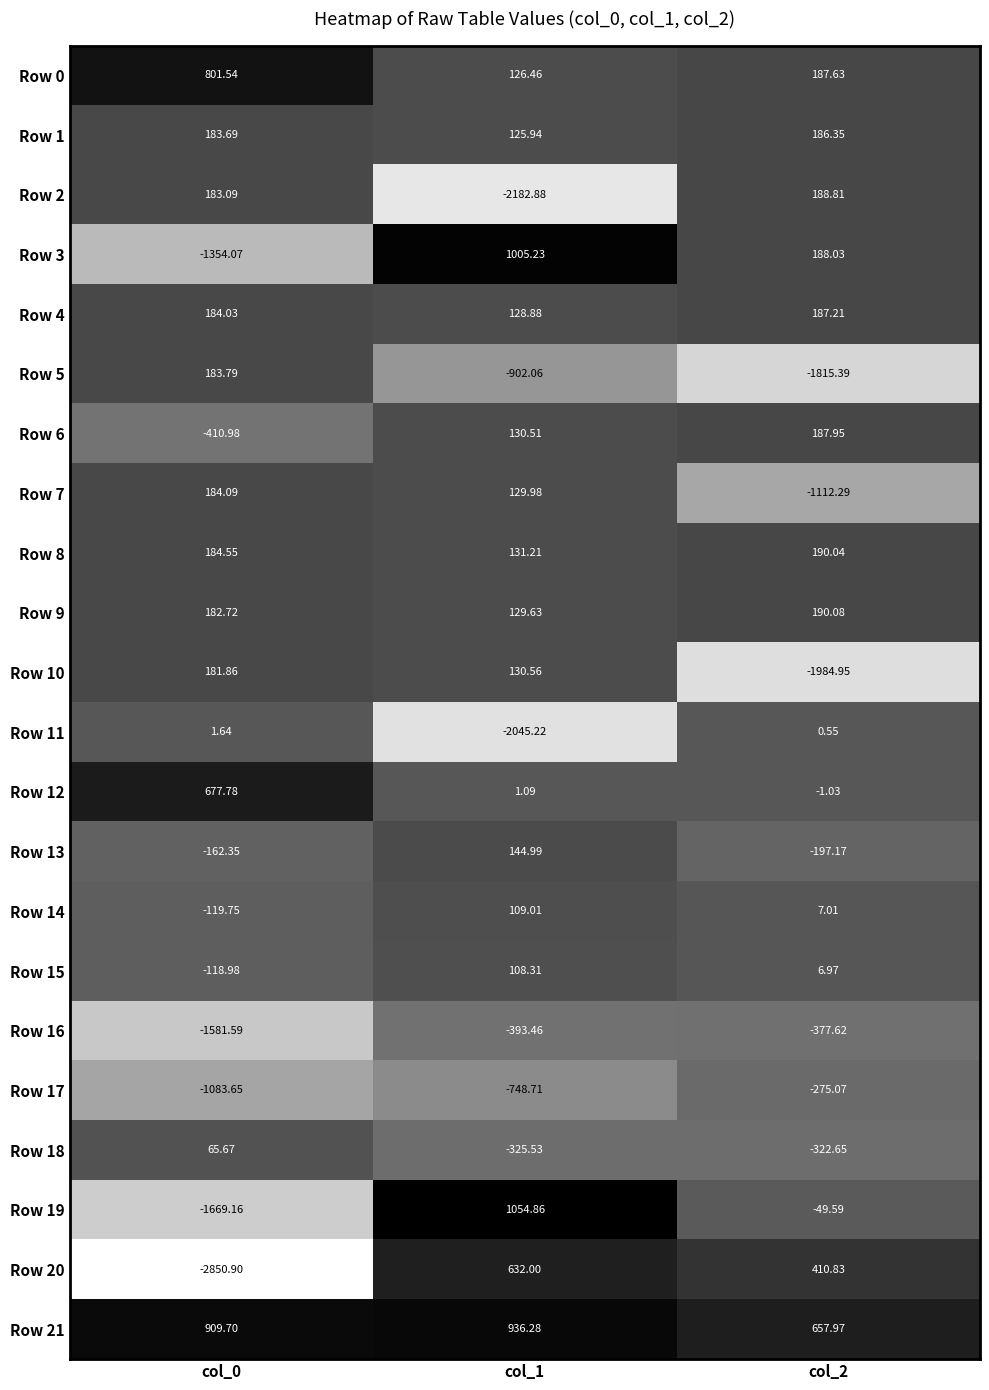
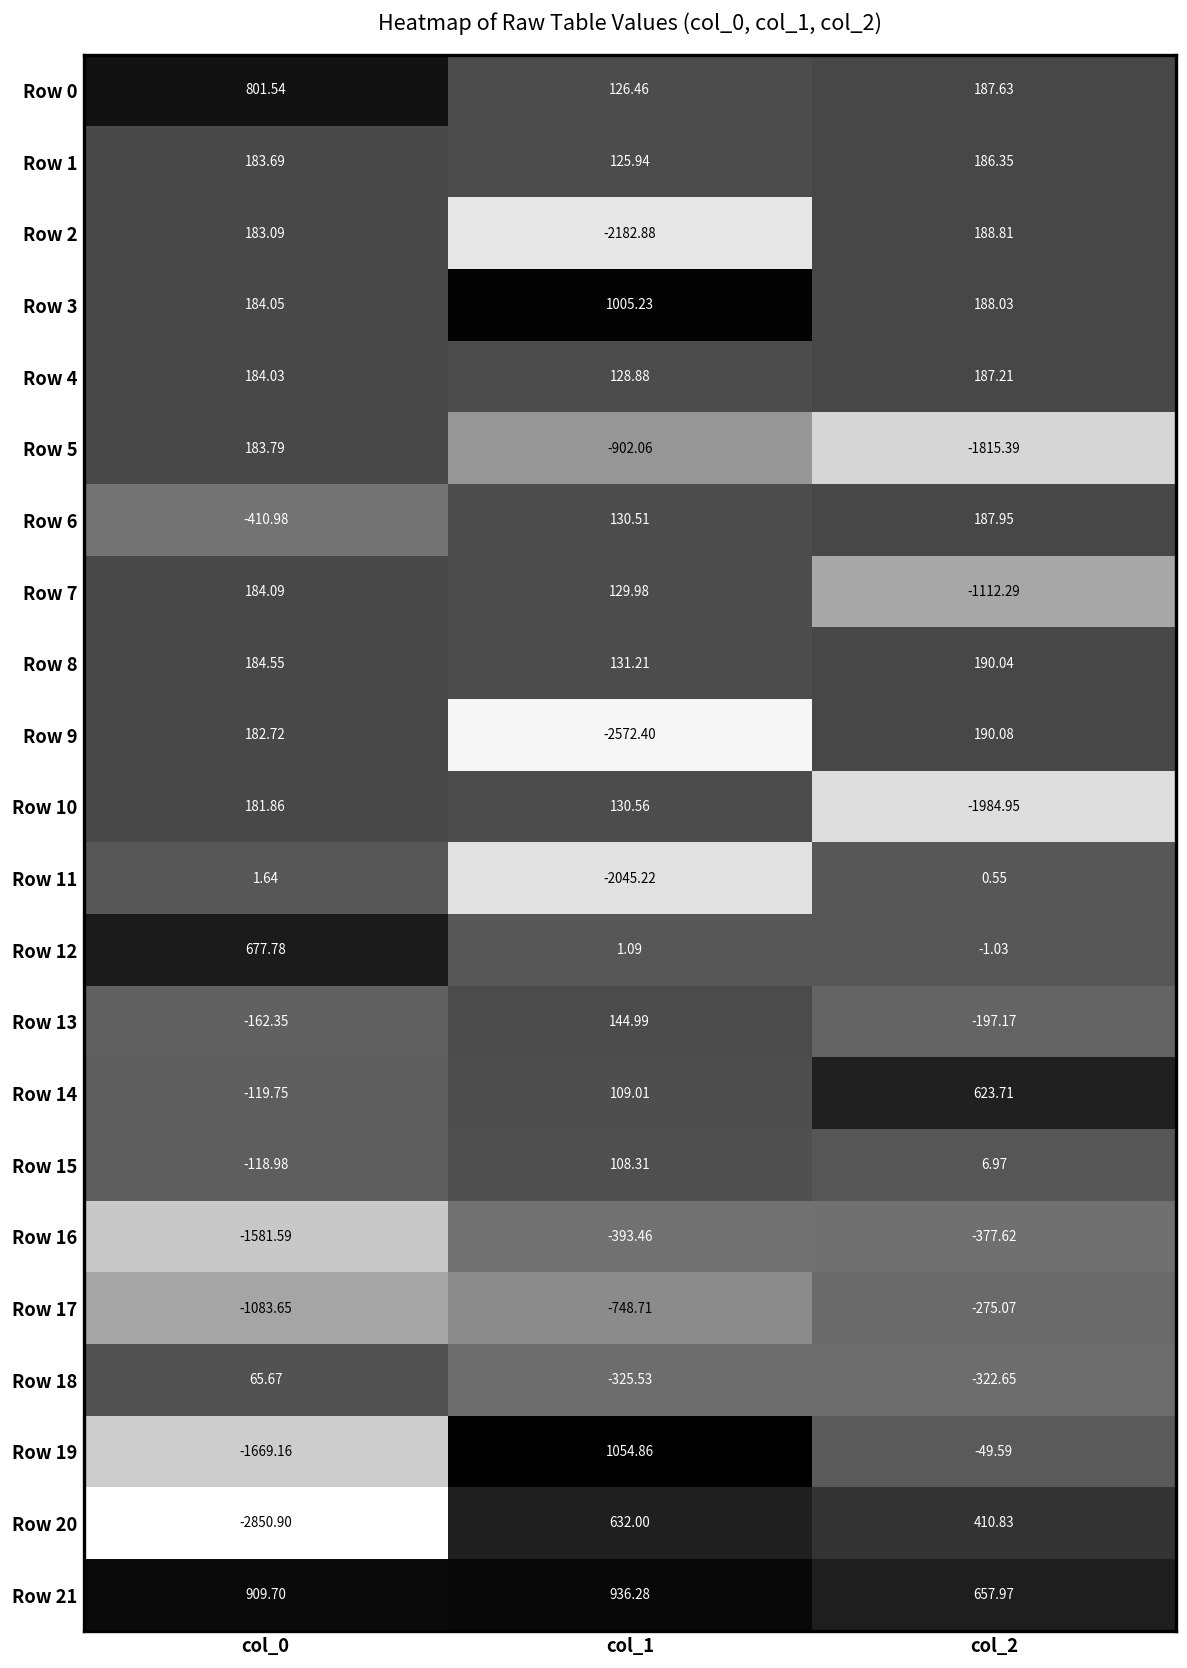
  {
    "Row 0": {
      "col_0": 801.54,
      "col_1": 126.46,
      "col_2": 187.63
    },
    "Row 1": {
      "col_0": 183.69,
      "col_1": 125.94,
      "col_2": 186.35
    },
    "Row 2": {
      "col_0": 183.09,
      "col_1": -2182.88,
      "col_2": 188.81
    },
    "Row 3": {
-     "col_0": -1354.07,
+     "col_0": 184.05,
      "col_1": 1005.23,
      "col_2": 188.03
    },
    "Row 4": {
      "col_0": 184.03,
      "col_1": 128.88,
      "col_2": 187.21
    },
    "Row 5": {
      "col_0": 183.79,
      "col_1": -902.06,
      "col_2": -1815.39
    },
    "Row 6": {
      "col_0": -410.98,
      "col_1": 130.51,
      "col_2": 187.95
    },
    "Row 7": {
      "col_0": 184.09,
      "col_1": 129.98,
      "col_2": -1112.29
    },
    "Row 8": {
      "col_0": 184.55,
      "col_1": 131.21,
      "col_2": 190.04
    },
    "Row 9": {
      "col_0": 182.72,
-     "col_1": 129.63,
+     "col_1": -2572.40,
      "col_2": 190.08
    },
    "Row 10": {
      "col_0": 181.86,
      "col_1": 130.56,
      "col_2": -1984.95
    },
    "Row 11": {
      "col_0": 1.64,
      "col_1": -2045.22,
      "col_2": 0.55
    },
    "Row 12": {
      "col_0": 677.78,
      "col_1": 1.09,
      "col_2": -1.03
    },
    "Row 13": {
      "col_0": -162.35,
      "col_1": 144.99,
      "col_2": -197.17
    },
    "Row 14": {
      "col_0": -119.75,
      "col_1": 109.01,
-     "col_2": 7.01
+     "col_2": 623.71
    },
    "Row 15": {
      "col_0": -118.98,
      "col_1": 108.31,
      "col_2": 6.97
    },
    "Row 16": {
      "col_0": -1581.59,
      "col_1": -393.46,
      "col_2": -377.62
    },
    "Row 17": {
      "col_0": -1083.65,
      "col_1": -748.71,
      "col_2": -275.07
    },
    "Row 18": {
      "col_0": 65.67,
      "col_1": -325.53,
      "col_2": -322.65
    },
    "Row 19": {
      "col_0": -1669.16,
      "col_1": 1054.86,
      "col_2": -49.59
    },
    "Row 20": {
      "col_0": -2850.90,
      "col_1": 632.00,
      "col_2": 410.83
    },
    "Row 21": {
      "col_0": 909.70,
      "col_1": 936.28,
      "col_2": 657.97
    }
  }
